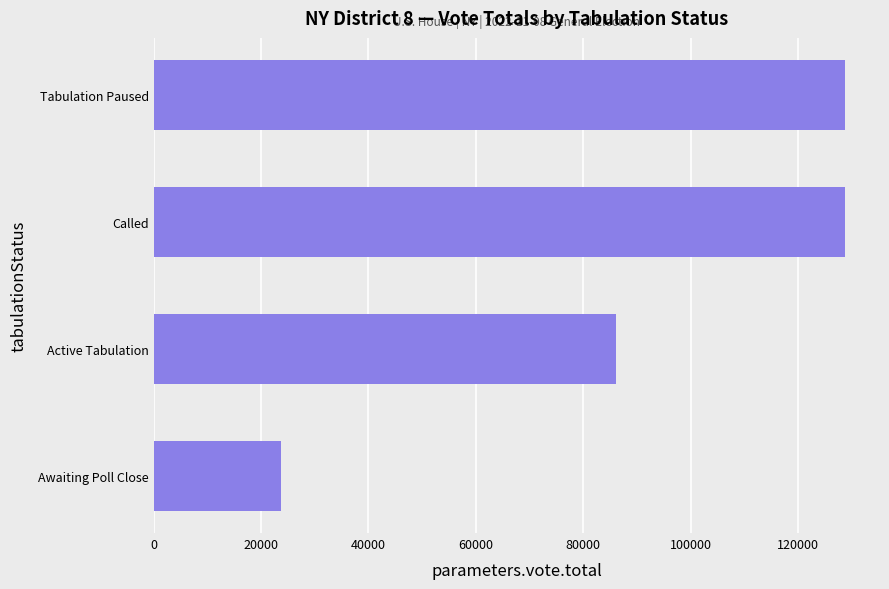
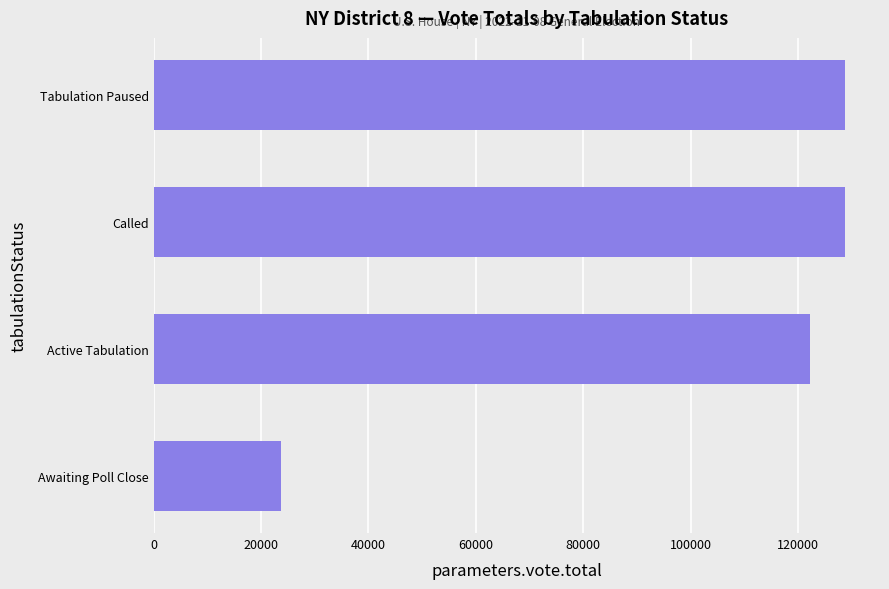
  {
    "Tabulation Paused": 129000,
    "Called": 129000,
-   "Active Tabulation": 86000,
+   "Active Tabulation": 122000,
    "Awaiting Poll Close": 24000
  }
